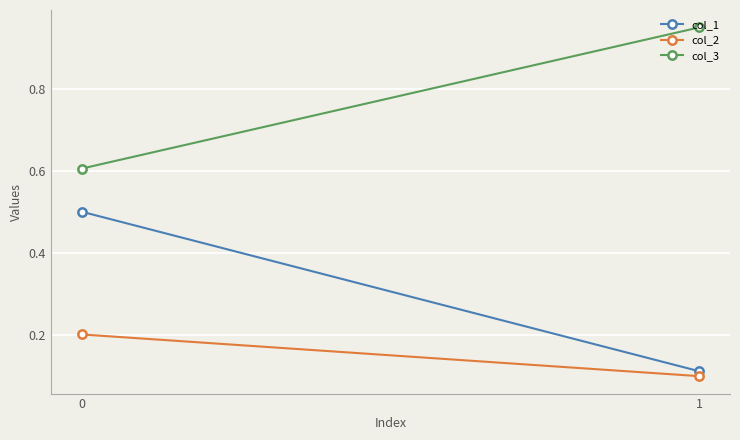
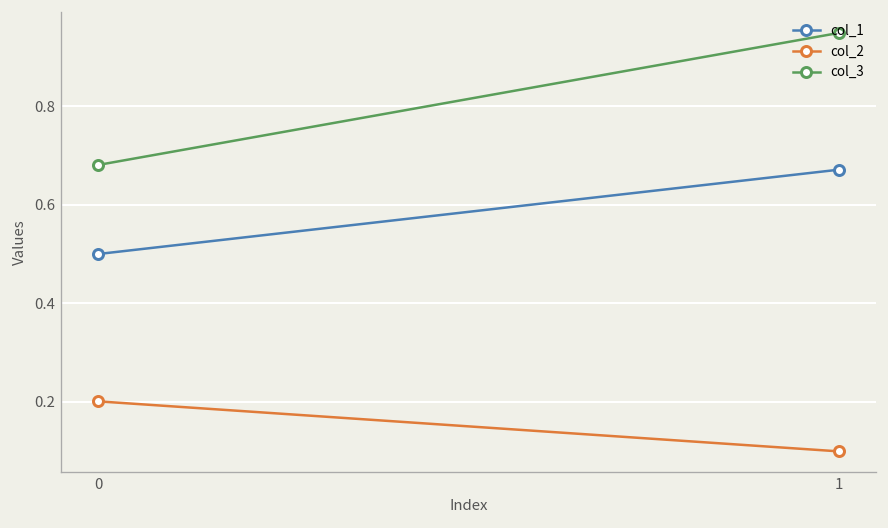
  {
    "col_1": {
      "0": 0.50,
-     "1": 0.11
+     "1": 0.67
    },
    "col_2": {
      "0": 0.20,
      "1": 0.10
    },
    "col_3": {
-     "0": 0.61,
+     "0": 0.68,
      "1": 0.95
    }
  }
